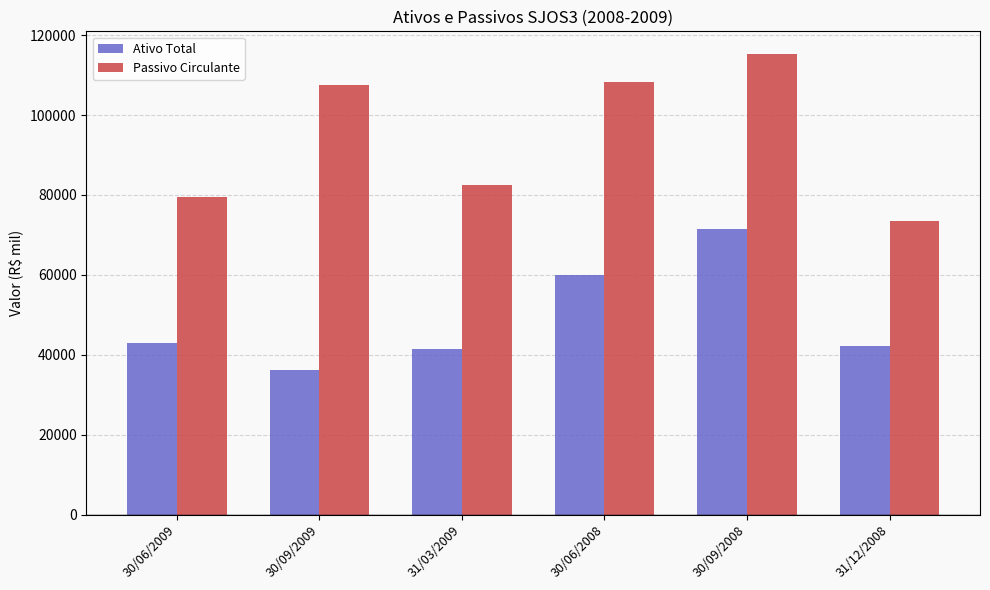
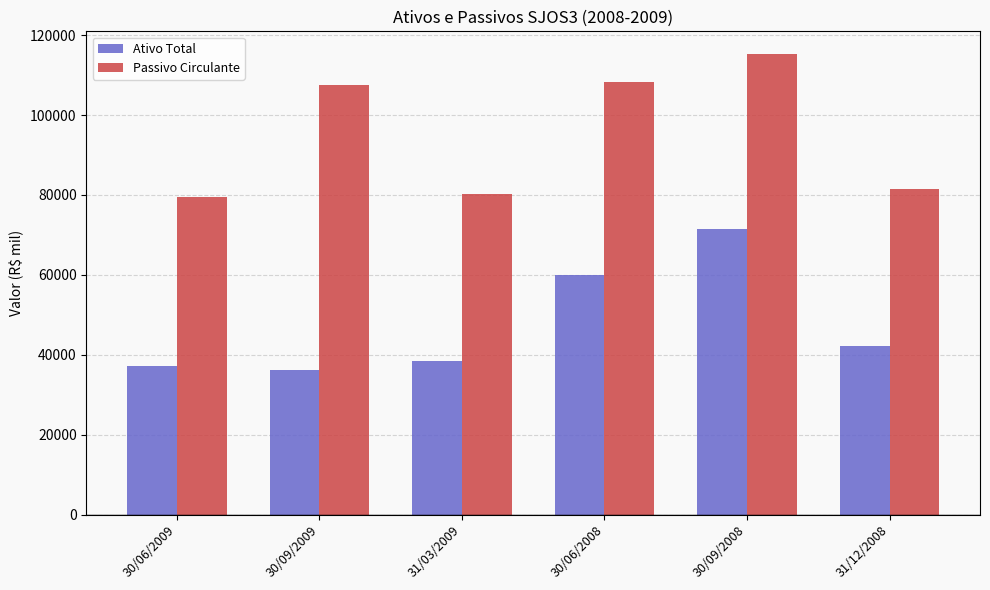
  {
    "Ativo Total": {
-     "30/06/2009": 43000,
+     "30/06/2009": 37000,
      "30/09/2009": 36000,
-     "31/03/2009": 41000,
+     "31/03/2009": 38000,
      "30/06/2008": 60000,
      "30/09/2008": 72000,
      "31/12/2008": 42000
    },
    "Passivo Circulante": {
      "30/06/2009": 79000,
      "30/09/2009": 107000,
-     "31/03/2009": 82000,
+     "31/03/2009": 80000,
      "30/06/2008": 108000,
      "30/09/2008": 115000,
-     "31/12/2008": 73000
+     "31/12/2008": 81000
    }
  }
